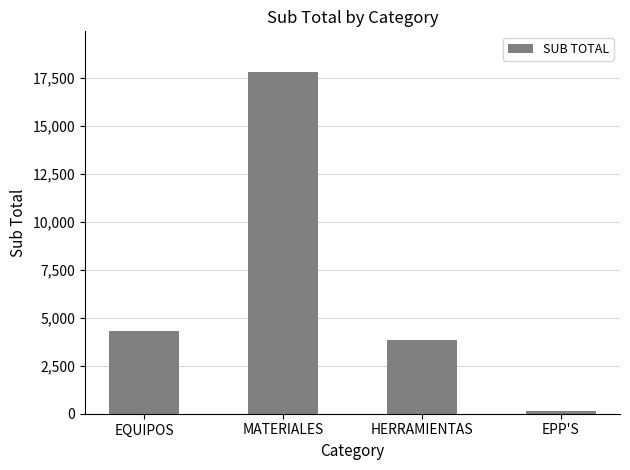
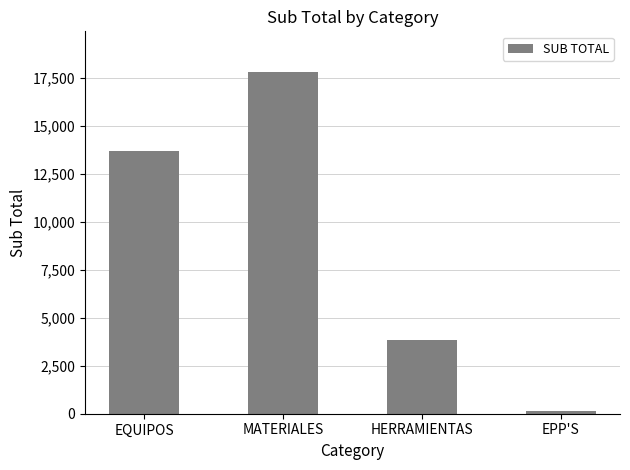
  {
-   "EQUIPOS": "4,300",
+   "EQUIPOS": "13,700",
    "MATERIALES": "17,800",
    "HERRAMIENTAS": "3,900",
    "EPP'S": "100"
  }
